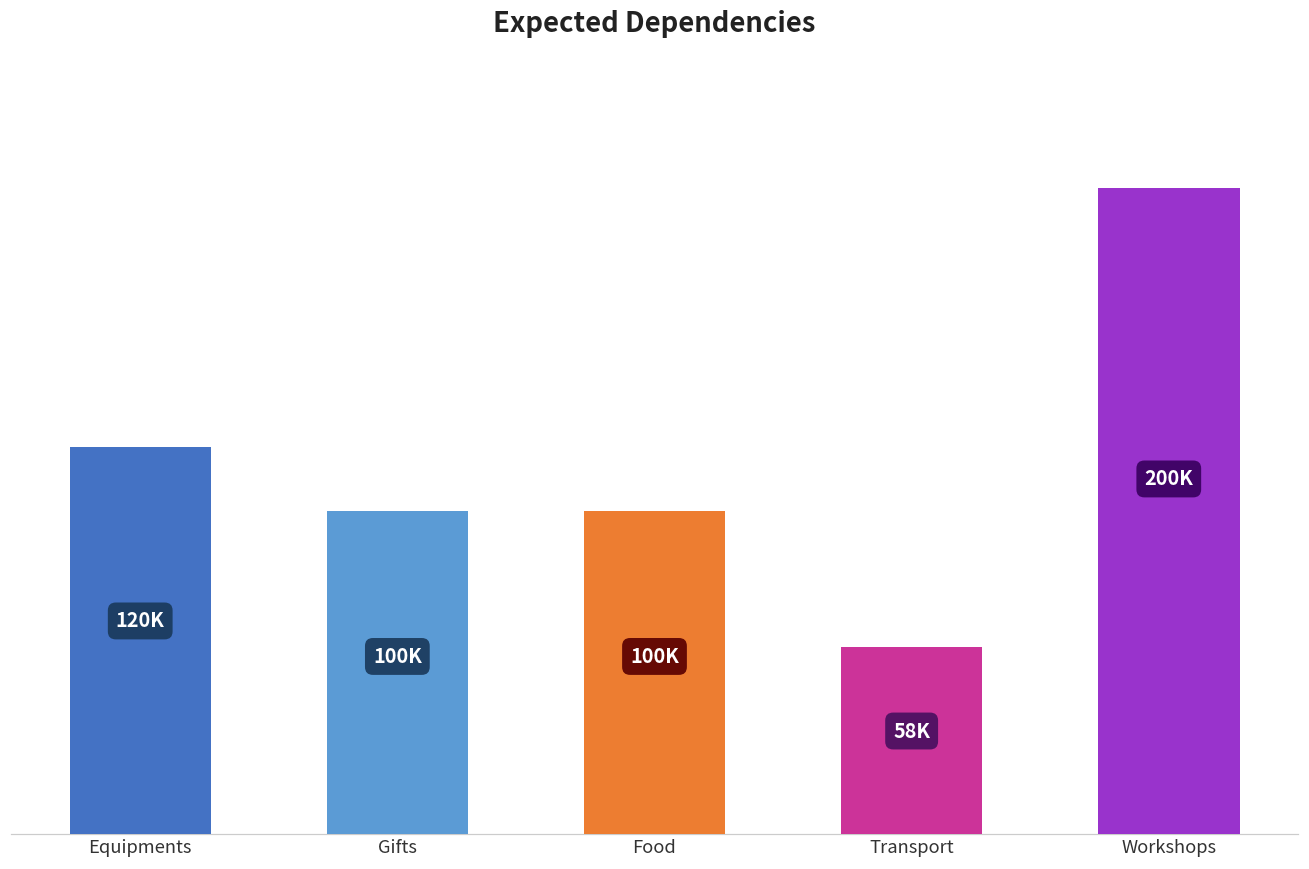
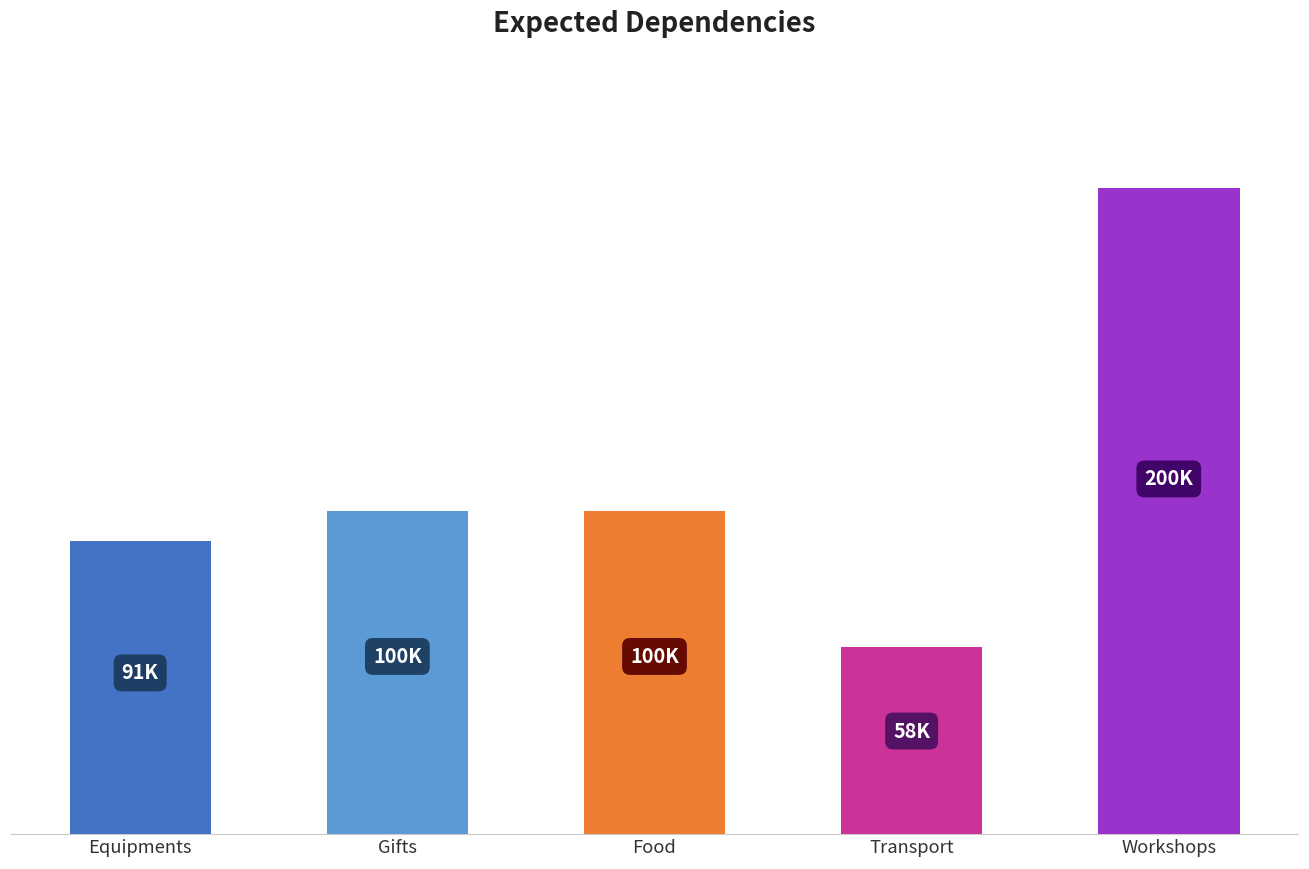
  {
-   "Equipments": "120K"
+   "Equipments": "91K"
  }
